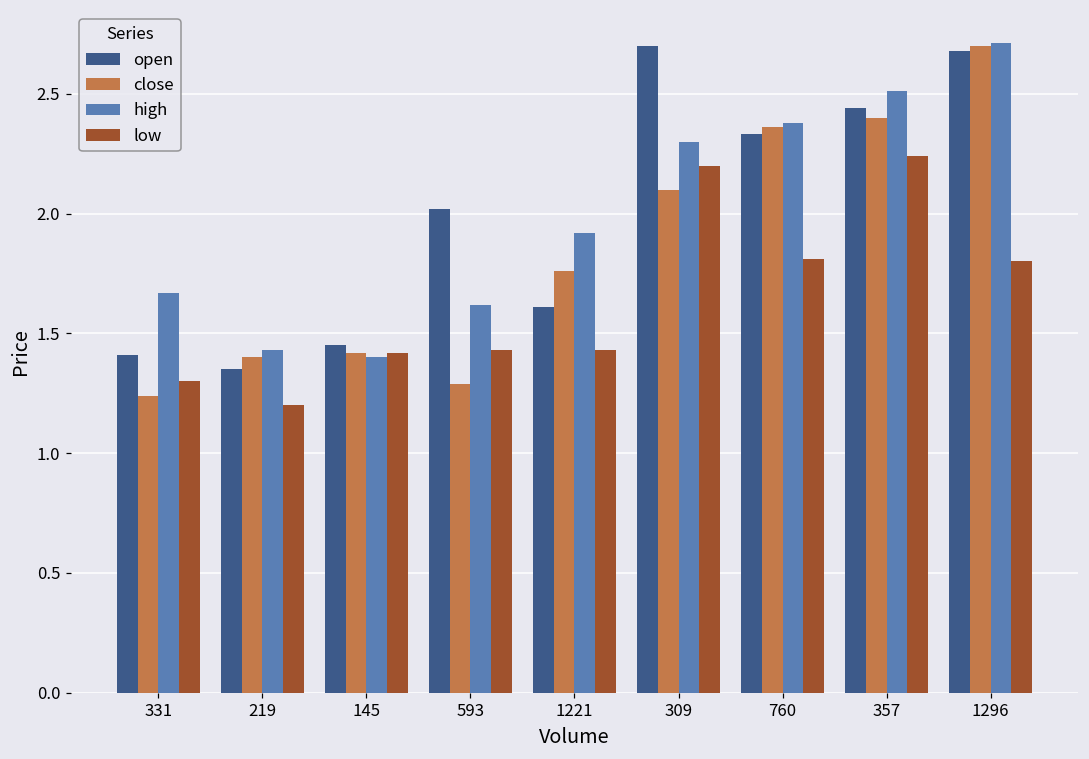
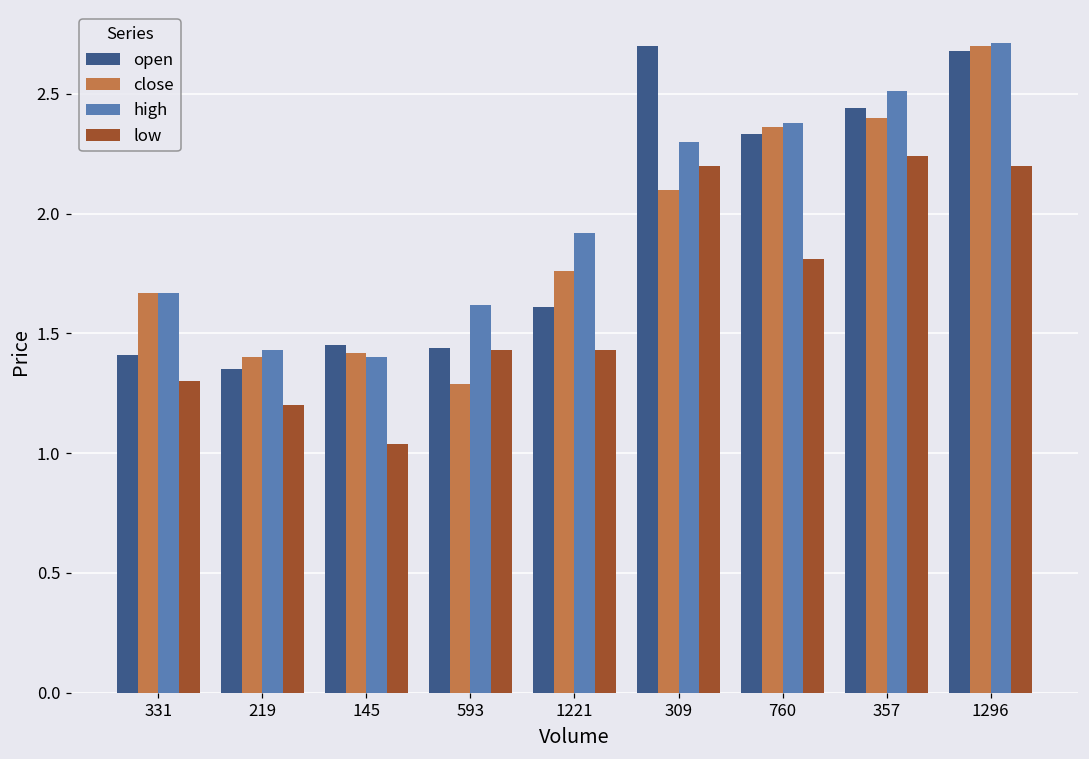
  {
    "open": {
      "331": 1.41,
      "219": 1.35,
      "145": 1.45,
-     "593": 2.02,
+     "593": 1.44,
      "1221": 1.61,
      "309": 2.70,
      "760": 2.33,
      "357": 2.44,
      "1296": 2.68
    },
    "close": {
-     "331": 1.24,
+     "331": 1.67,
      "219": 1.40,
      "145": 1.42,
      "593": 1.29,
      "1221": 1.76,
      "309": 2.10,
      "760": 2.36,
      "357": 2.40,
      "1296": 2.70
    },
    "high": {
      "331": 1.67,
      "219": 1.43,
      "145": 1.40,
      "593": 1.62,
      "1221": 1.92,
      "309": 2.30,
      "760": 2.38,
      "357": 2.51,
      "1296": 2.71
    },
    "low": {
      "331": 1.30,
      "219": 1.20,
-     "145": 1.42,
+     "145": 1.04,
      "593": 1.43,
      "1221": 1.43,
      "309": 2.20,
      "760": 1.81,
      "357": 2.24,
-     "1296": 1.8
+     "1296": 2.2
    }
  }
